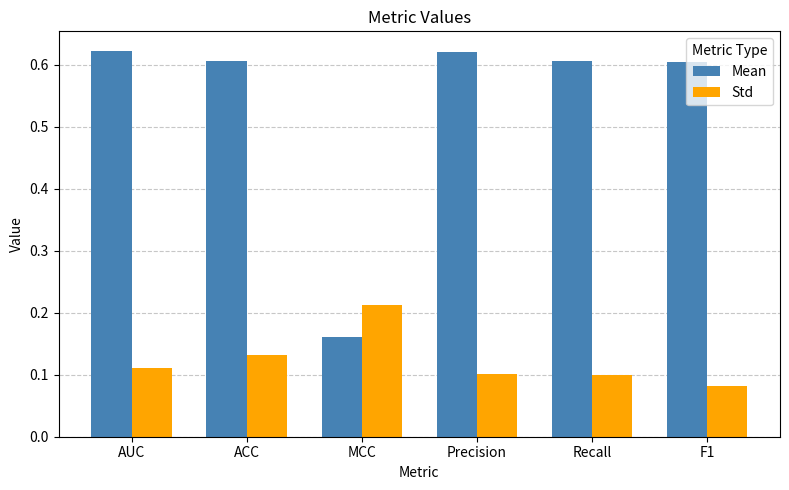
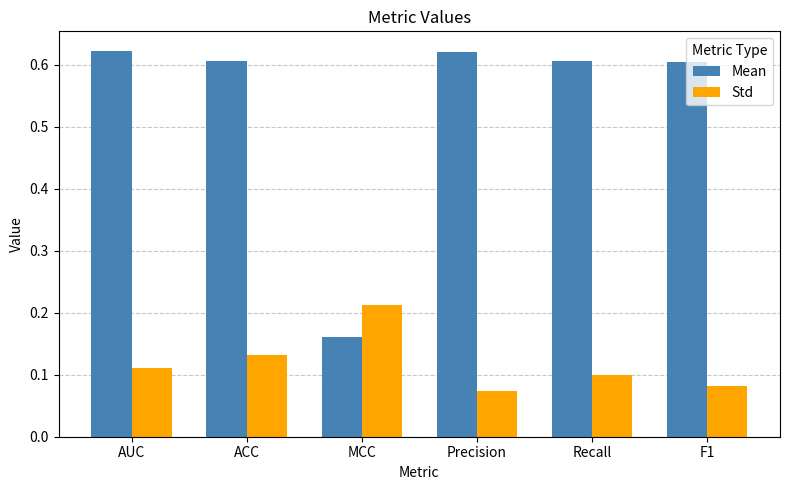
  {
    "Mean": {
      "AUC": 0.62,
      "ACC": 0.61,
      "MCC": 0.16,
      "Precision": 0.62,
      "Recall": 0.61
    },
    "Std": {
      "AUC": 0.11,
      "ACC": 0.13,
      "MCC": 0.21,
-     "Precision": 0.10,
+     "Precision": 0.07,
      "Recall": 0.10,
      "F1": 0.08
    }
  }
